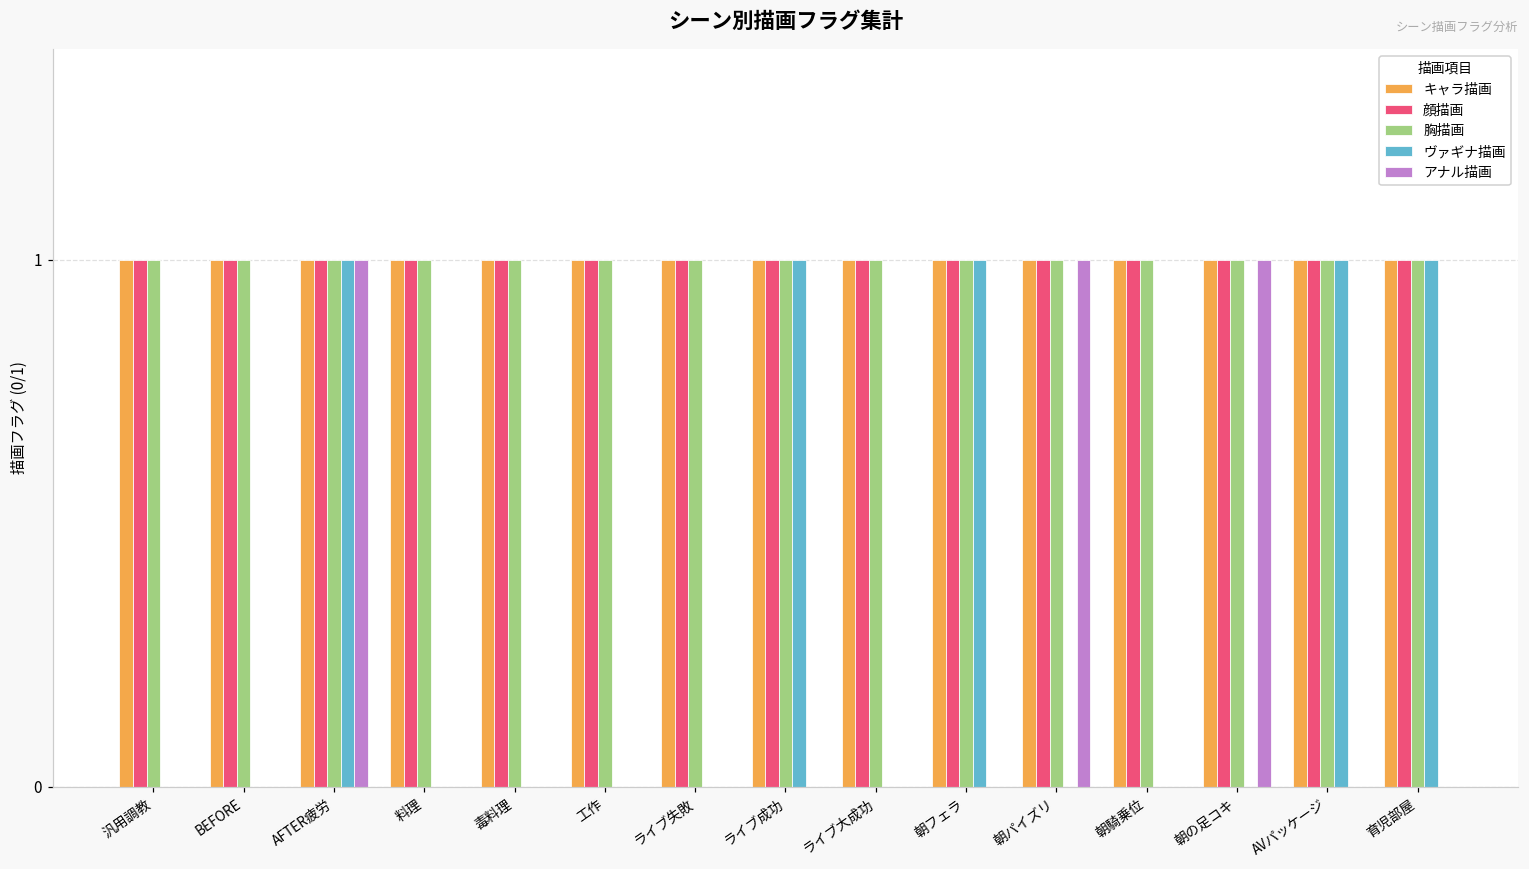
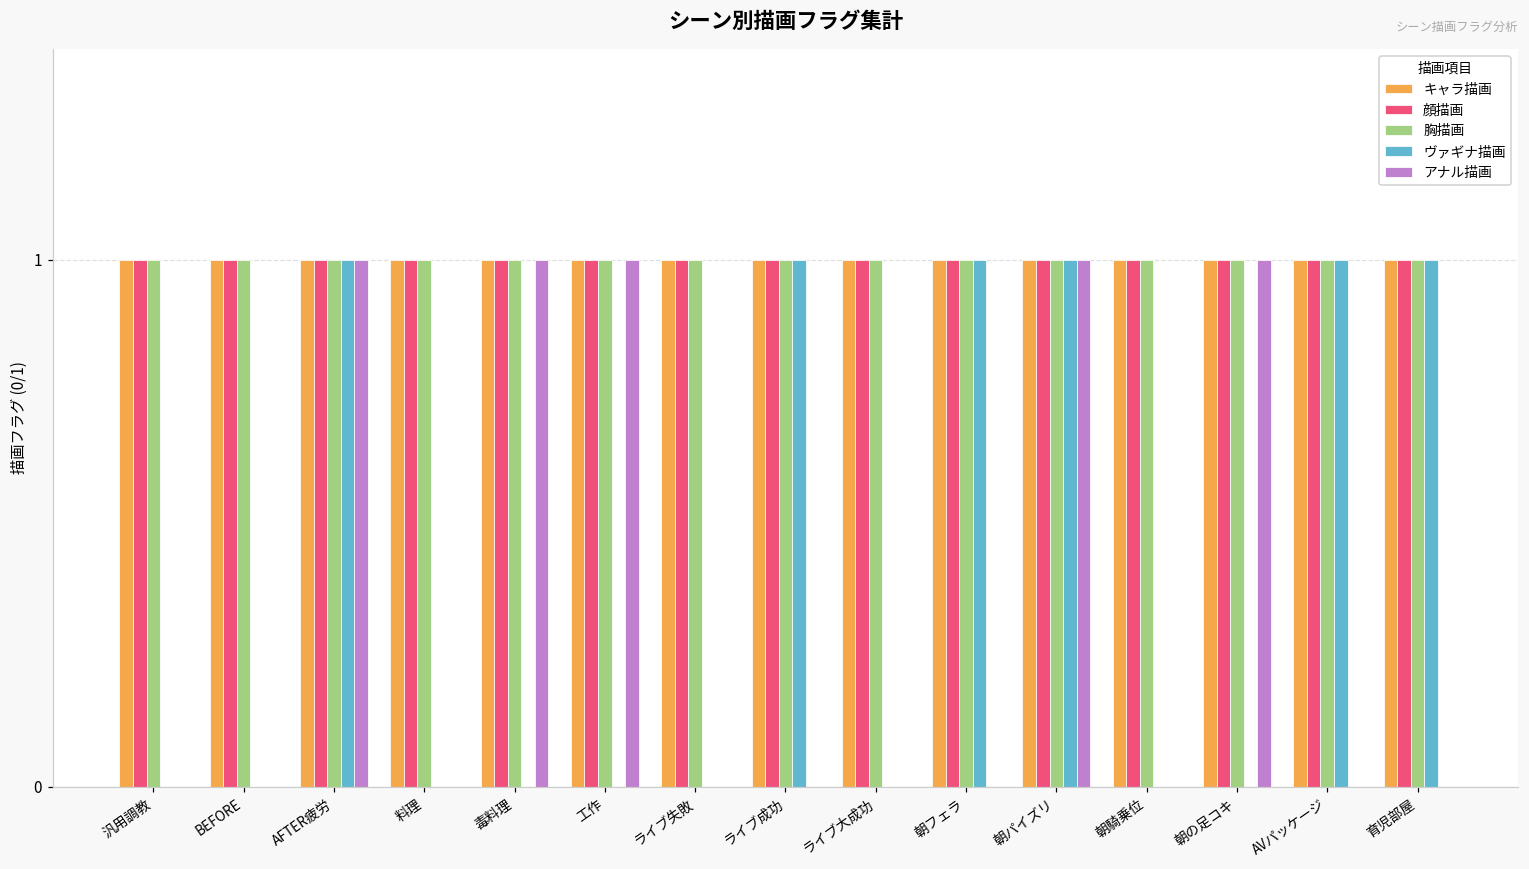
  {
    "キャラ描画": {
      "汎用調教": 1,
      "BEFORE": 1,
      "AFTER疲労": 1,
      "料理": 1,
      "毒料理": 1,
      "工作": 1,
      "ライブ失敗": 1,
      "ライブ成功": 1,
      "ライブ大成功": 1,
      "朝フェラ": 1,
      "朝パイズリ": 1,
      "朝騎乗位": 1,
      "朝の足コキ": 1,
      "AVパッケージ": 1,
      "育児部屋": 1
    },
    "顔描画": {
      "汎用調教": 1,
      "BEFORE": 1,
      "AFTER疲労": 1,
      "料理": 1,
      "毒料理": 1,
      "工作": 1,
      "ライブ失敗": 1,
      "ライブ成功": 1,
      "ライブ大成功": 1,
      "朝フェラ": 1,
      "朝パイズリ": 1,
      "朝騎乗位": 1,
      "朝の足コキ": 1,
      "AVパッケージ": 1,
      "育児部屋": 1
    },
    "胸描画": {
      "汎用調教": 1,
      "BEFORE": 1,
      "AFTER疲労": 1,
      "料理": 1,
      "毒料理": 1,
      "工作": 1,
      "ライブ失敗": 1,
      "ライブ成功": 1,
      "ライブ大成功": 1,
      "朝フェラ": 1,
      "朝パイズリ": 1,
      "朝騎乗位": 1,
      "朝の足コキ": 1,
      "AVパッケージ": 1,
      "育児部屋": 1
    },
    "ヴァギナ描画": {
      "汎用調教": 0,
      "BEFORE": 0,
      "AFTER疲労": 1,
      "料理": 0,
      "毒料理": 0,
      "工作": 0,
      "ライブ失敗": 0,
      "ライブ成功": 1,
      "ライブ大成功": 0,
      "朝フェラ": 1,
-     "朝パイズリ": 0,
+     "朝パイズリ": 1,
      "朝騎乗位": 0,
      "朝の足コキ": 0,
      "AVパッケージ": 1,
      "育児部屋": 1
    },
    "アナル描画": {
      "汎用調教": 0,
      "BEFORE": 0,
      "AFTER疲労": 1,
      "料理": 0,
-     "毒料理": 0,
-     "工作": 0,
+     "毒料理": 1,
+     "工作": 1,
      "ライブ失敗": 0,
      "ライブ成功": 0,
      "ライブ大成功": 0,
      "朝フェラ": 0,
      "朝パイズリ": 1,
      "朝騎乗位": 0,
      "朝の足コキ": 1,
      "AVパッケージ": 0,
      "育児部屋": 0
    }
  }
